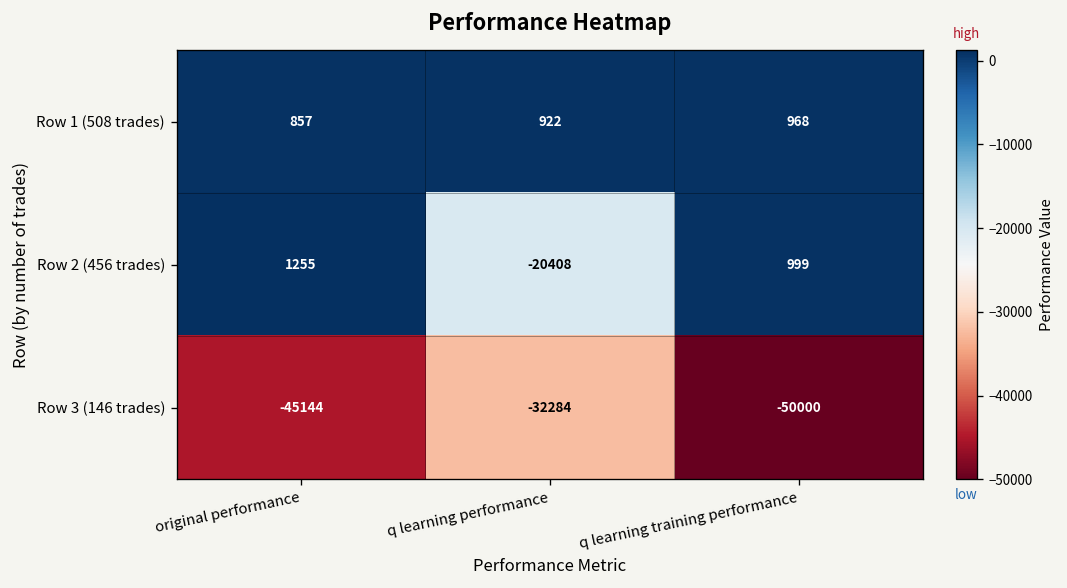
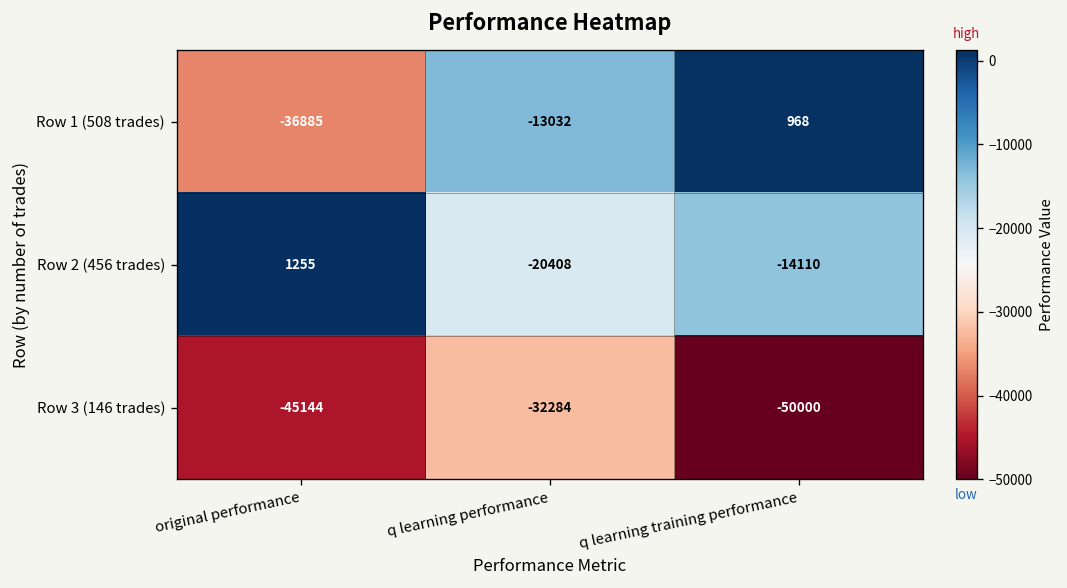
  {
    "Row 1 (508 trades)": {
-     "original performance": 857,
-     "q learning performance": 922,
+     "original performance": -36885,
+     "q learning performance": -13032,
      "q learning training performance": 968
    },
    "Row 2 (456 trades)": {
      "original performance": 1255,
      "q learning performance": -20408,
-     "q learning training performance": 999
+     "q learning training performance": -14110
    },
    "Row 3 (146 trades)": {
      "original performance": -45144,
      "q learning performance": -32284,
      "q learning training performance": -50000
    }
  }
